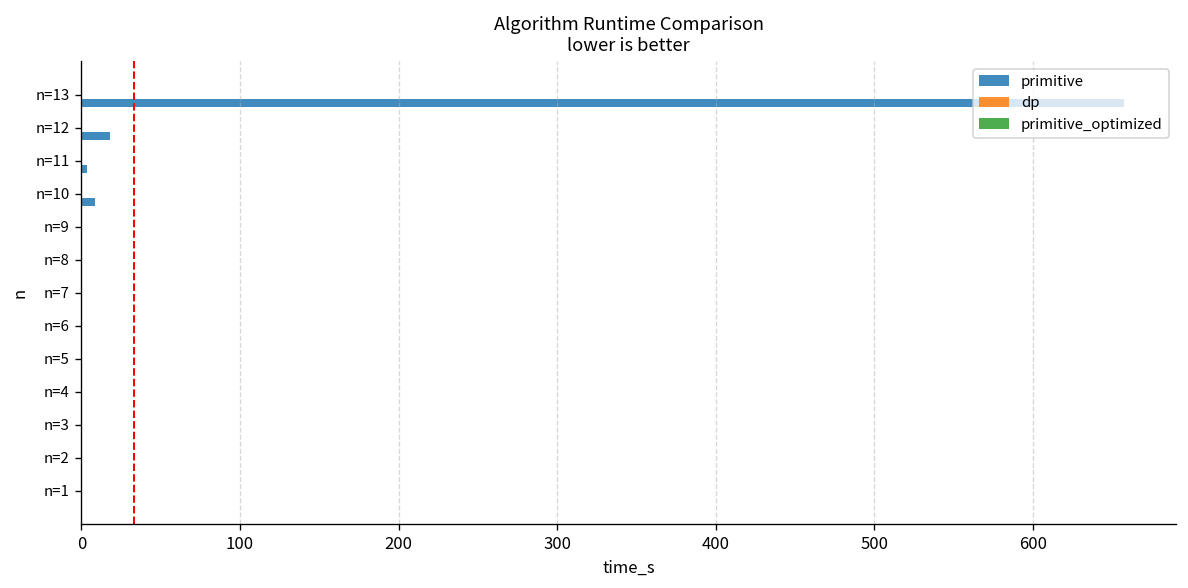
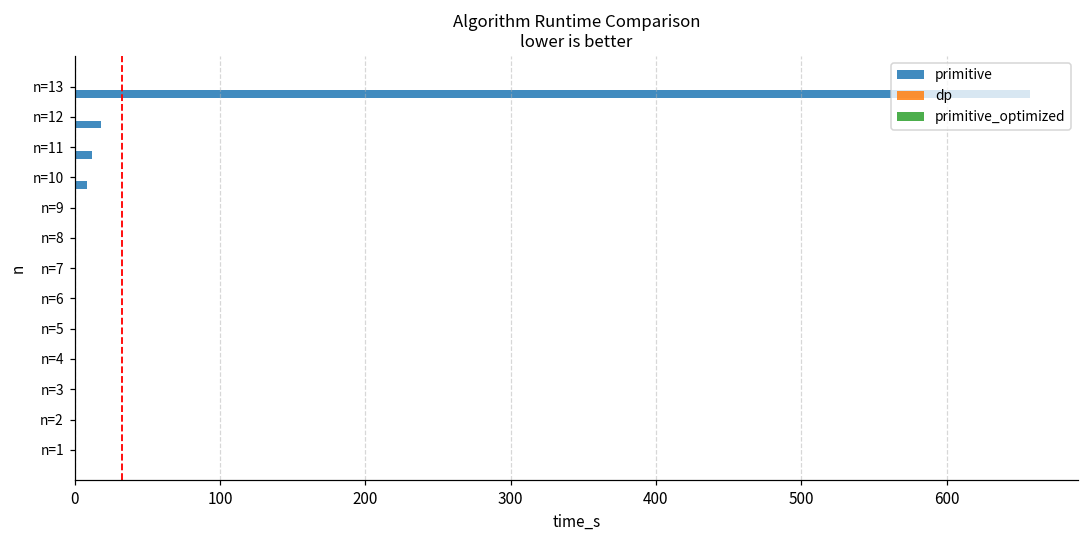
  {
    "primitive": {
      "n=12": 18,
-     "n=11": 4,
+     "n=11": 12,
      "n=10": 8,
      "n=8": 0,
      "n=7": 0,
      "n=6": 0,
      "n=5": 0,
      "n=4": 0,
      "n=3": 0,
      "n=2": 0,
      "n=1": 0
    },
    "dp": {
      "n=11": 0,
      "n=10": 0,
      "n=9": 0,
      "n=8": 0,
      "n=7": 0,
      "n=6": 0,
      "n=5": 0,
      "n=4": 0,
      "n=3": 0,
      "n=2": 0,
      "n=1": 0
    },
    "primitive_optimized": {
      "n=13": 0,
      "n=12": 0,
      "n=11": 0,
      "n=10": 0,
      "n=9": 0,
      "n=8": 0,
      "n=7": 0,
      "n=6": 0,
      "n=5": 0,
      "n=4": 0,
      "n=3": 0,
      "n=2": 0,
      "n=1": 0
    }
  }
